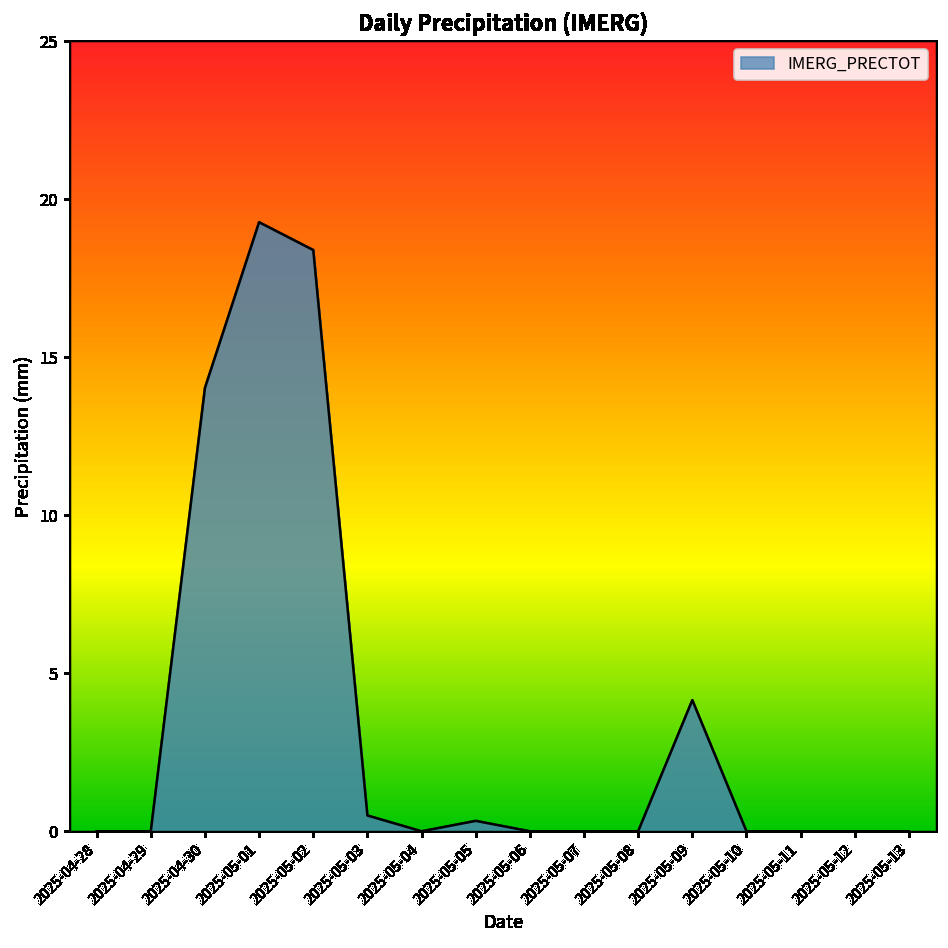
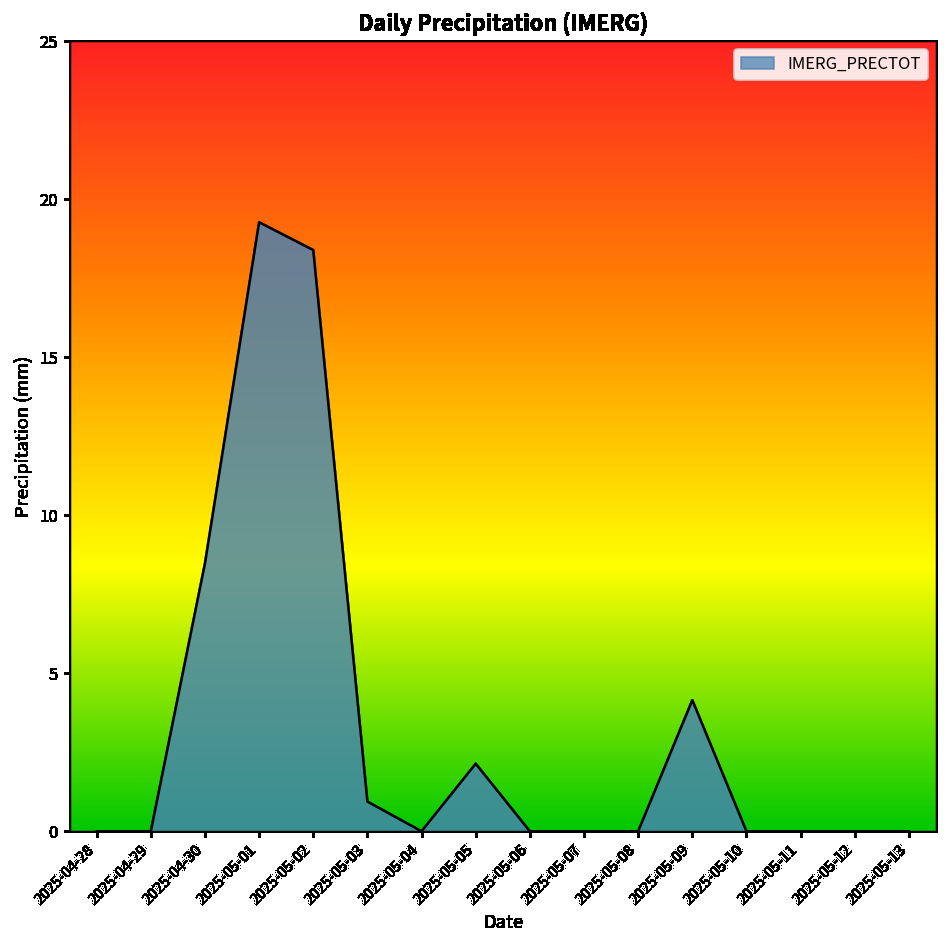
  {
    "2025-04-28": 0.0,
    "2025-04-29": 0.0,
-   "2025-04-30": 14.0,
+   "2025-04-30": 8.5,
    "2025-05-01": 19.3,
    "2025-05-02": 18.4,
-   "2025-05-03": 0.5,
+   "2025-05-03": 0.9,
    "2025-05-04": 0.0,
-   "2025-05-05": 0.3,
+   "2025-05-05": 2.1,
    "2025-05-06": 0.0,
    "2025-05-07": 0.0,
    "2025-05-08": 0.0,
    "2025-05-09": 4.2,
    "2025-05-10": 0.0,
    "2025-05-11": 0.0,
    "2025-05-12": 0.0,
    "2025-05-13": 0.0
  }
